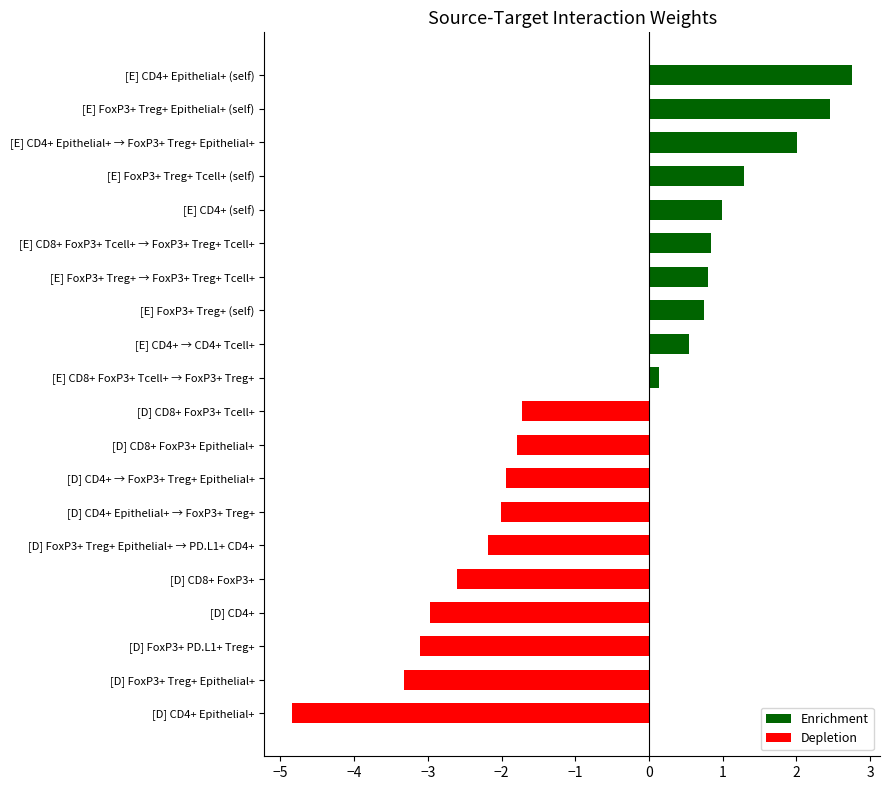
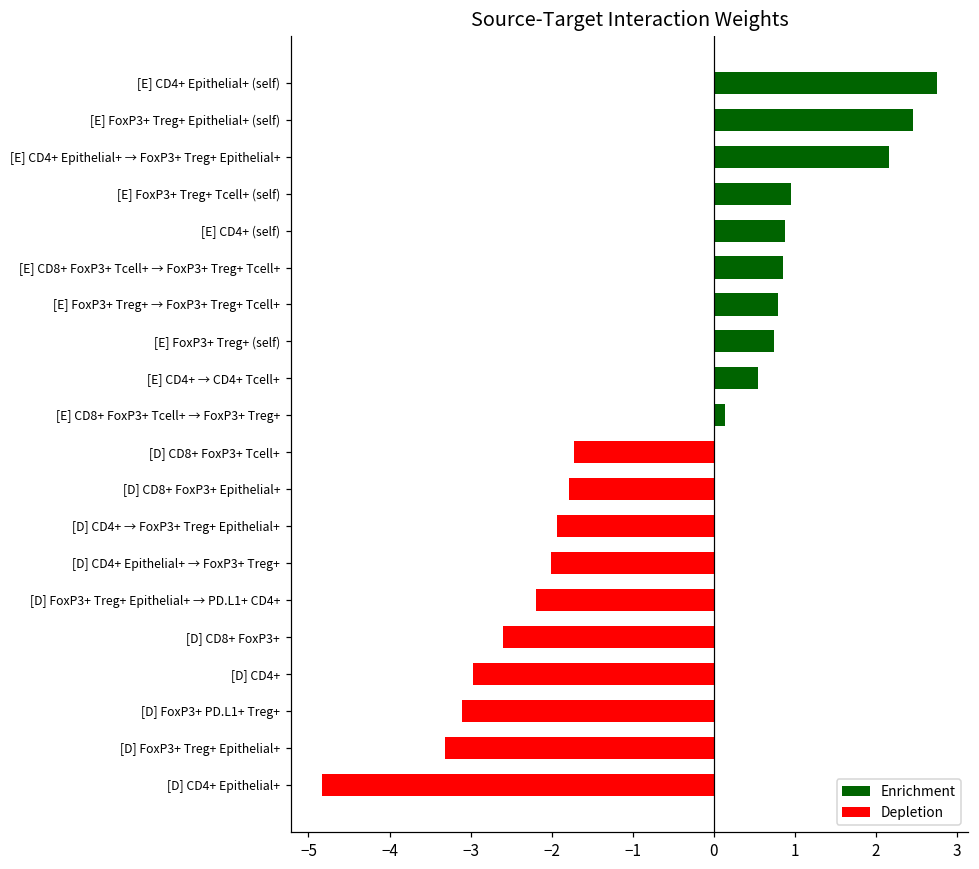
  {
    "[E] CD4+ Epithelial+ (self)": 2.8,
    "[E] FoxP3+ Treg+ Epithelial+ (self)": 2.5,
-   "[E] CD4+ Epithelial+ → FoxP3+ Treg+ Epithelial+": 2.0,
-   "[E] FoxP3+ Treg+ Tcell+ (self)": 1.3,
-   "[E] CD4+ (self)": 1.0,
+   "[E] CD4+ Epithelial+ → FoxP3+ Treg+ Epithelial+": 2.2,
+   "[E] FoxP3+ Treg+ Tcell+ (self)": 1.0,
+   "[E] CD4+ (self)": 0.9,
    "[E] CD8+ FoxP3+ Tcell+ → FoxP3+ Treg+ Tcell+": 0.8,
    "[E] FoxP3+ Treg+ → FoxP3+ Treg+ Tcell+": 0.8,
    "[E] FoxP3+ Treg+ (self)": 0.7,
    "[E] CD4+ → CD4+ Tcell+": 0.5,
    "[E] CD8+ FoxP3+ Tcell+ → FoxP3+ Treg+": 0.1,
    "[D] CD8+ FoxP3+ Tcell+": -1.7,
    "[D] CD8+ FoxP3+ Epithelial+": -1.8,
    "[D] CD4+ → FoxP3+ Treg+ Epithelial+": -1.9,
    "[D] CD4+ Epithelial+ → FoxP3+ Treg+": -2.0,
    "[D] FoxP3+ Treg+ Epithelial+ → PD.L1+ CD4+": -2.2,
    "[D] CD8+ FoxP3+": -2.6,
    "[D] CD4+": -3.0,
    "[D] FoxP3+ PD.L1+ Treg+": -3.1,
    "[D] FoxP3+ Treg+ Epithelial+": -3.3,
    "[D] CD4+ Epithelial+": -4.8
  }
